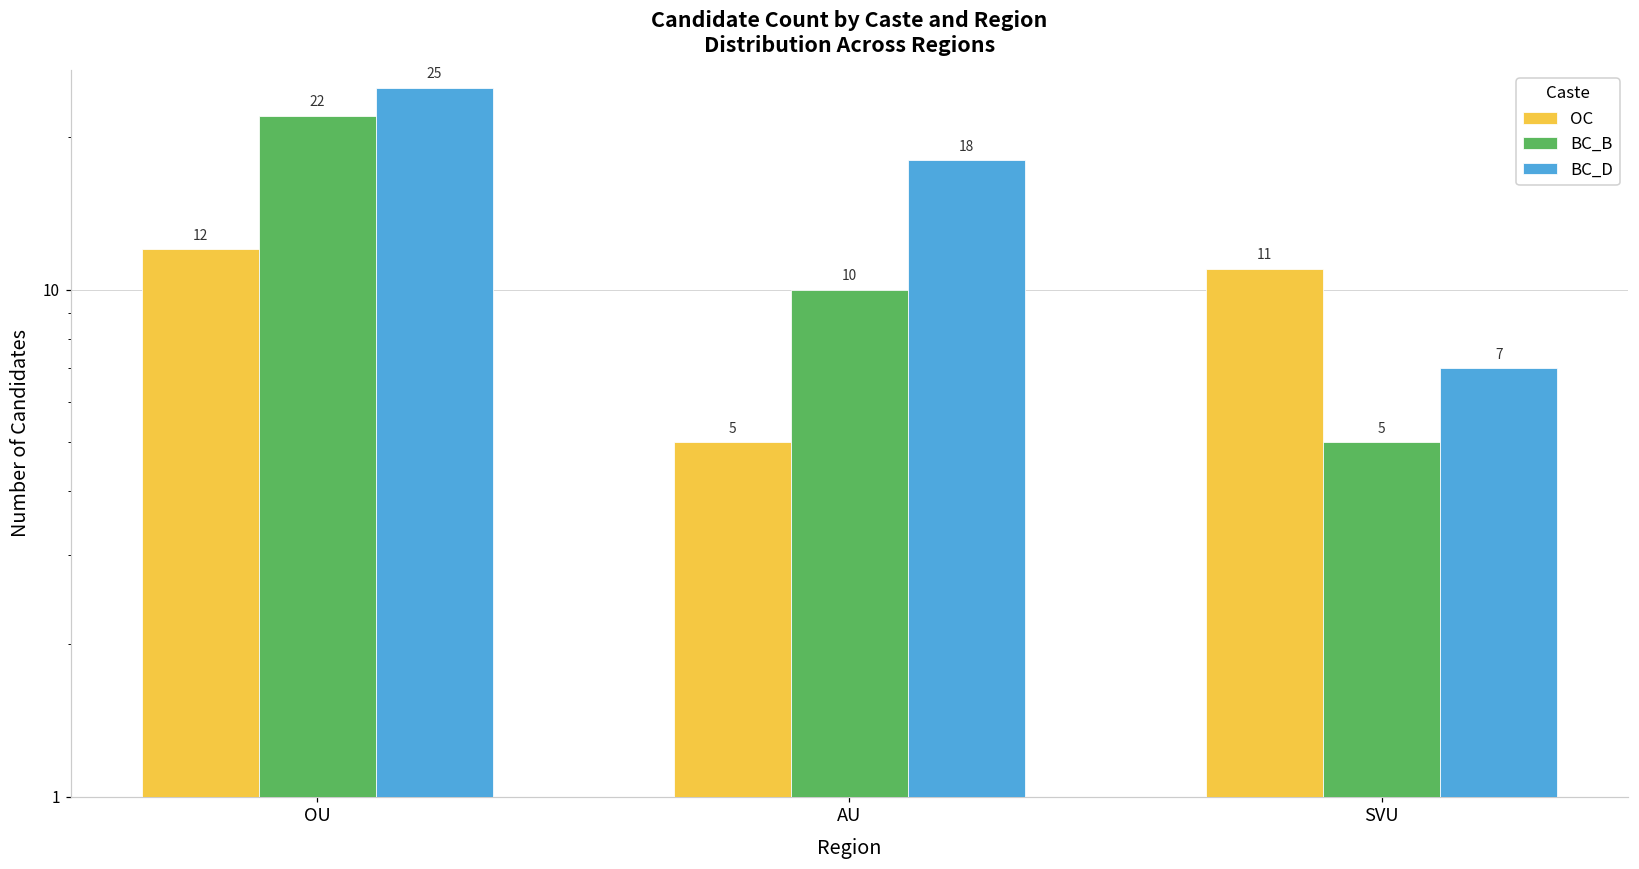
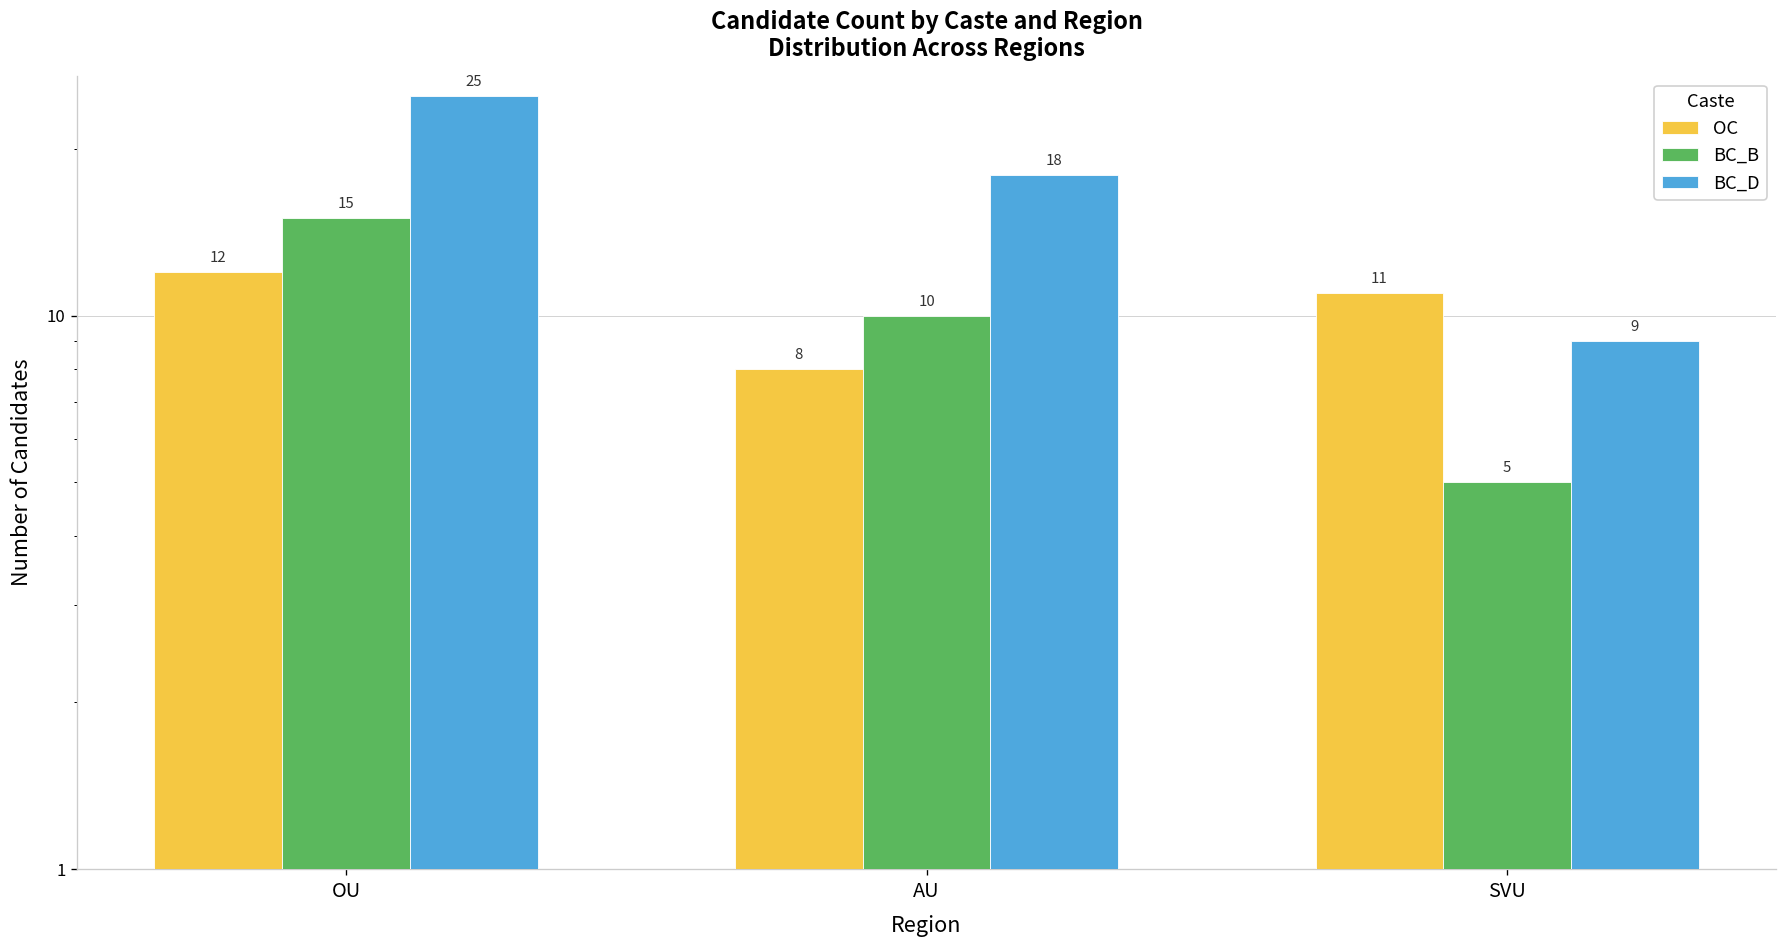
  {
    "OC": {
      "OU": 12,
-     "AU": 5,
+     "AU": 8,
      "SVU": 11
    },
    "BC_B": {
-     "OU": 22,
+     "OU": 15,
      "AU": 10,
      "SVU": 5
    },
    "BC_D": {
      "OU": 25,
      "AU": 18,
-     "SVU": 7
+     "SVU": 9
    }
  }
